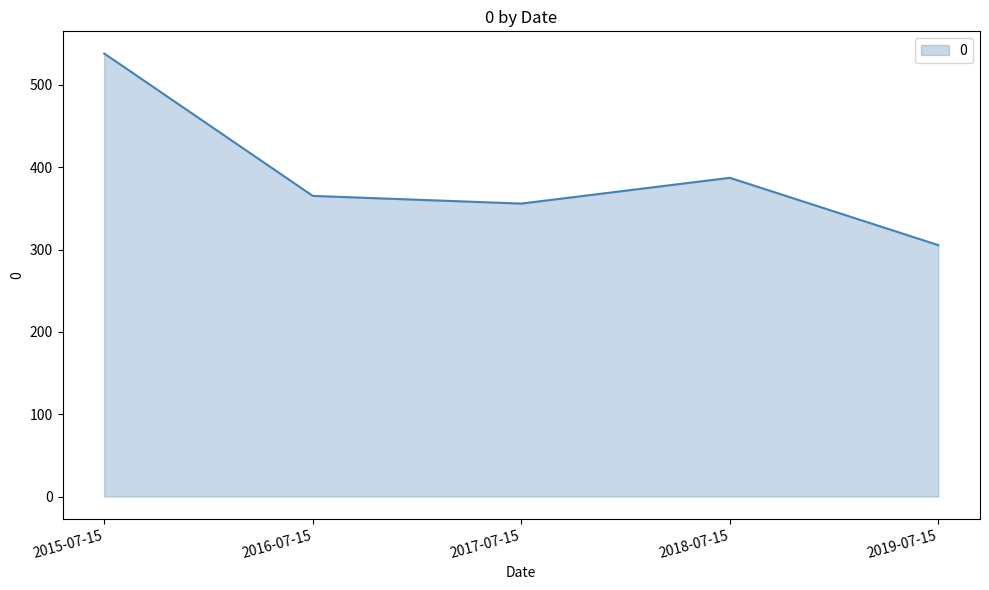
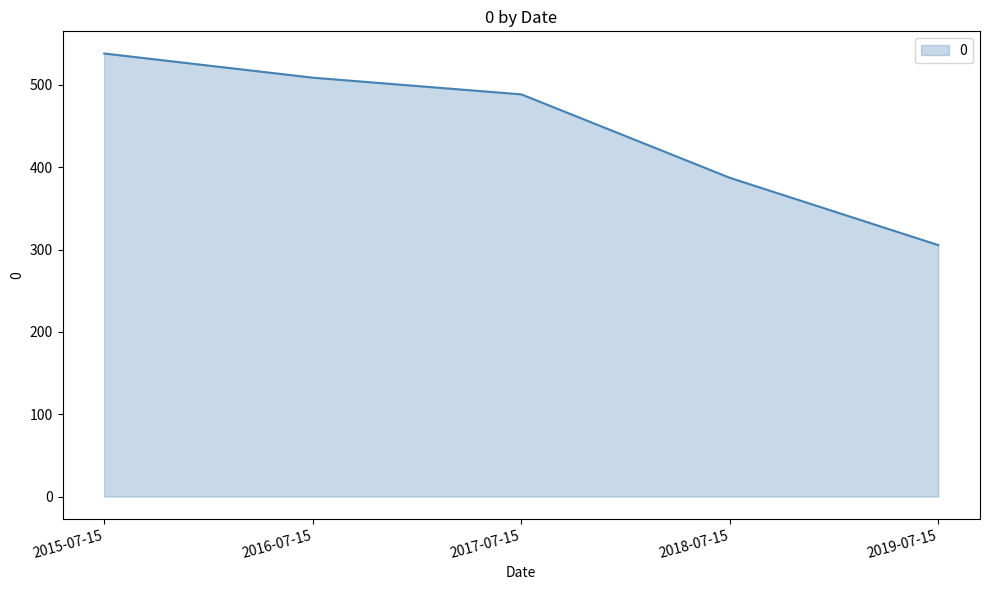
  {
    "2015-07-15": 540,
-   "2016-07-15": 370,
-   "2017-07-15": 360,
+   "2016-07-15": 510,
+   "2017-07-15": 490,
    "2018-07-15": 390,
    "2019-07-15": 310
  }
